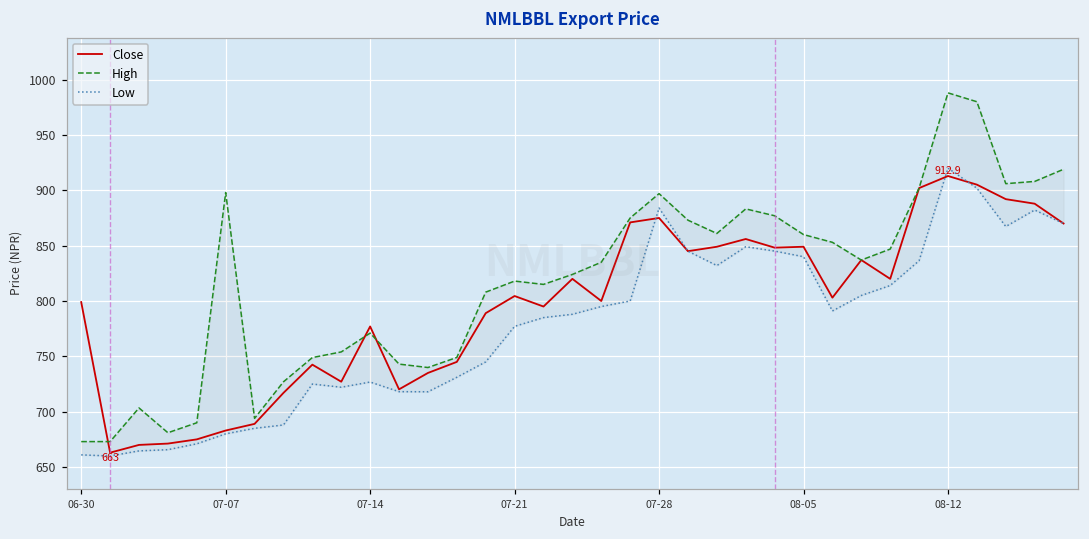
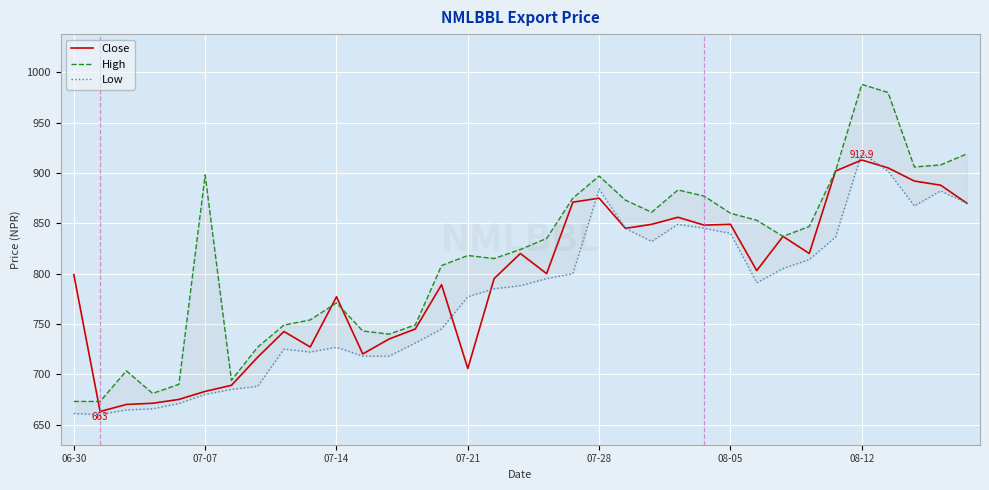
  {
    "Close": {
      "06-30": 799,
      "07-07": 683,
      "07-14": 777,
-     "07-21": 805,
+     "07-21": 706,
      "07-28": 875,
      "08-05": 849
    },
    "High": {
      "06-30": 673,
      "07-07": 898,
      "07-14": 771,
      "07-21": 818,
      "07-28": 897,
      "08-05": 860,
      "08-12": 988
    },
    "Low": {
      "06-30": 661,
      "07-07": 680,
      "07-14": 727,
      "07-21": 777,
      "07-28": 884,
      "08-05": 840
    }
  }
